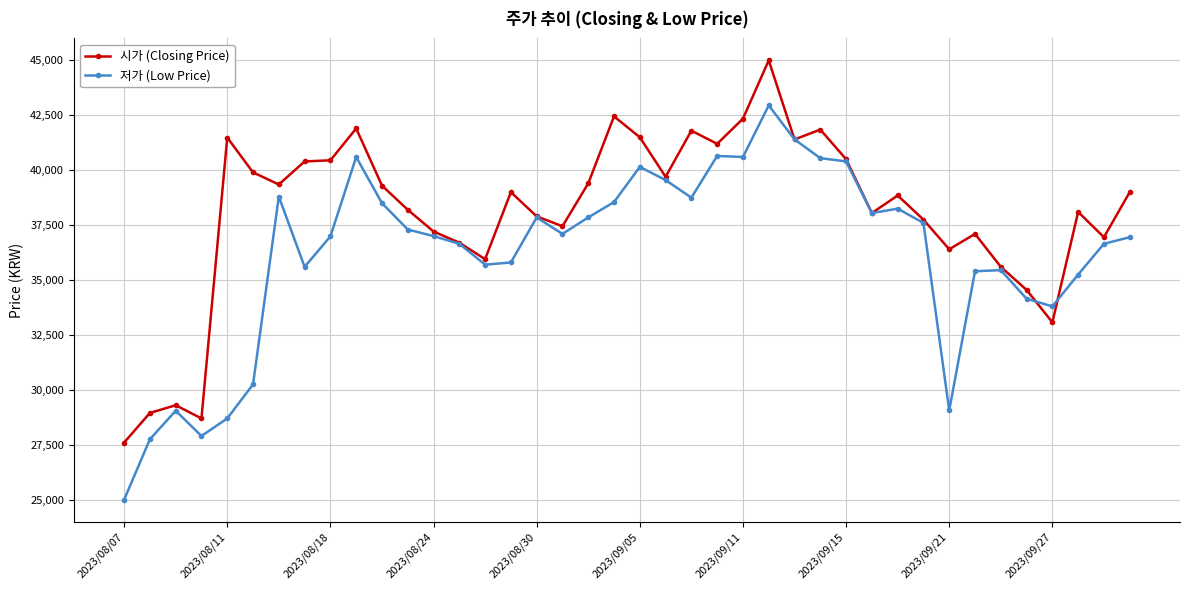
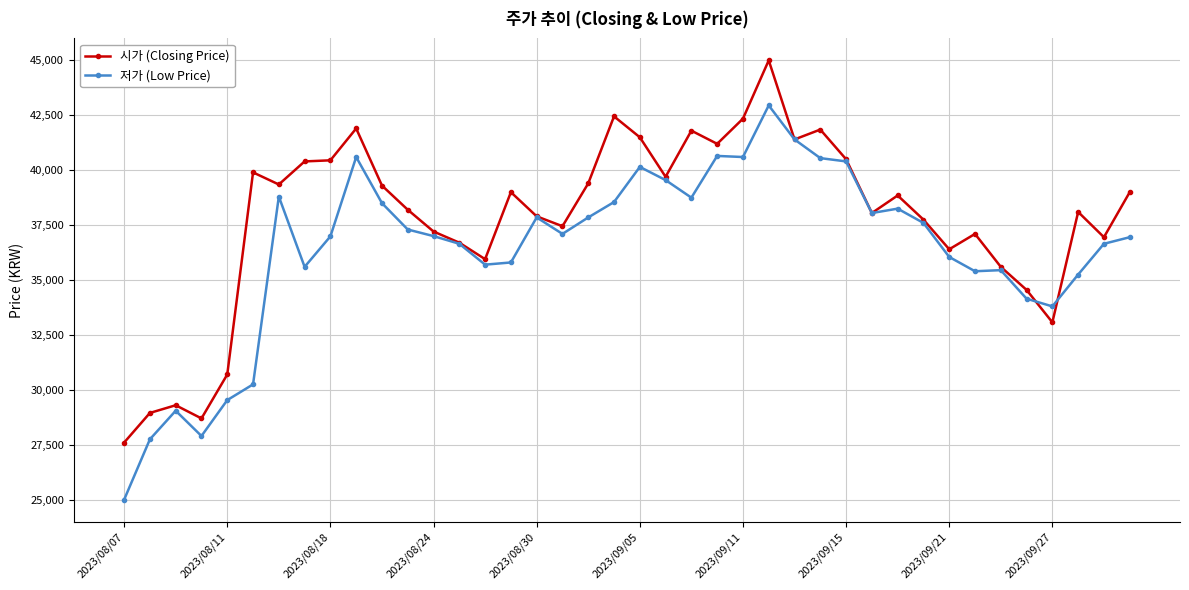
  {
    "시가 (Closing Price)": {
      "2023/08/07": "27,600",
-     "2023/08/11": "41,500",
+     "2023/08/11": "30,700",
      "2023/08/18": "40,500",
      "2023/08/24": "37,200",
      "2023/09/05": "41,500",
      "2023/09/11": "42,300",
      "2023/09/21": "36,400",
      "2023/09/27": "33,100"
    },
    "저가 (Low Price)": {
      "2023/08/07": "25,000",
-     "2023/08/11": "28,700",
+     "2023/08/11": "29,500",
      "2023/08/18": "37,000",
      "2023/08/24": "37,000",
      "2023/09/05": "40,200",
      "2023/09/11": "40,600",
-     "2023/09/21": "29,100",
+     "2023/09/21": "36,100",
      "2023/09/27": "33,800"
    }
  }
